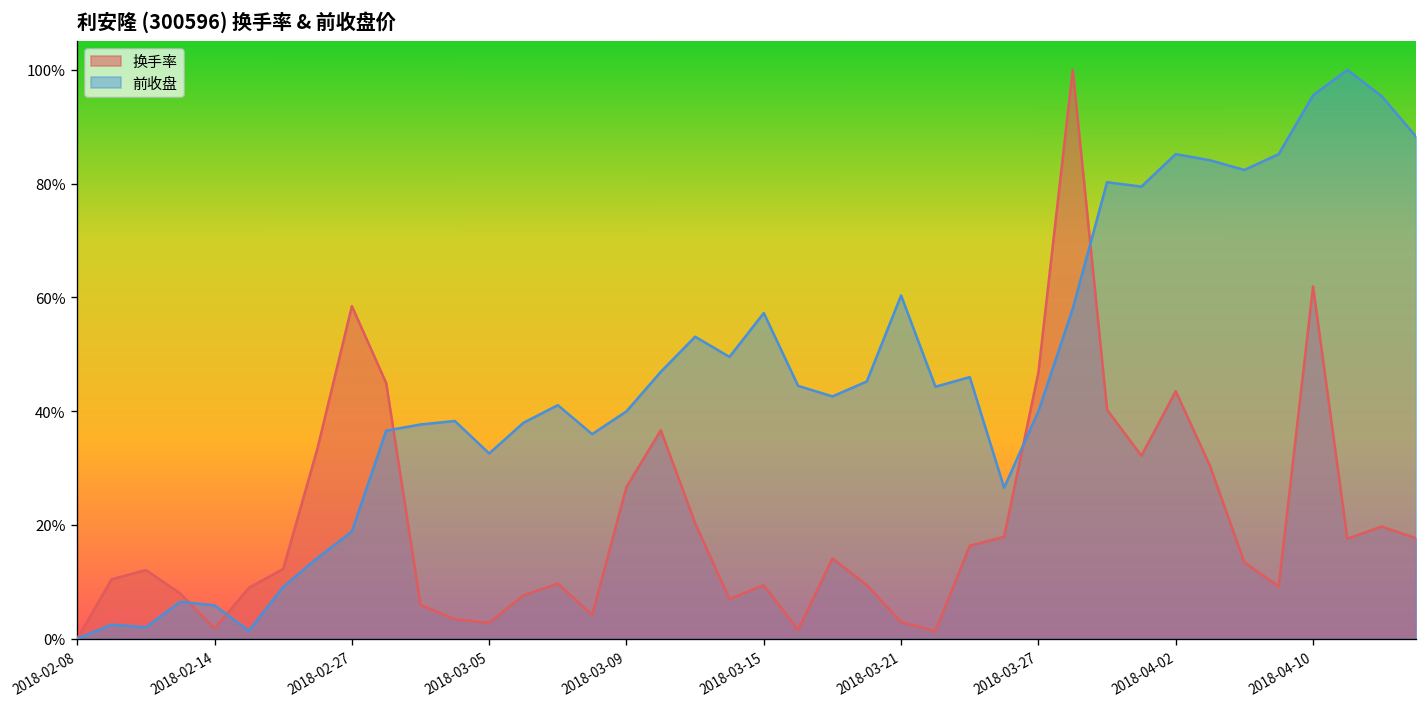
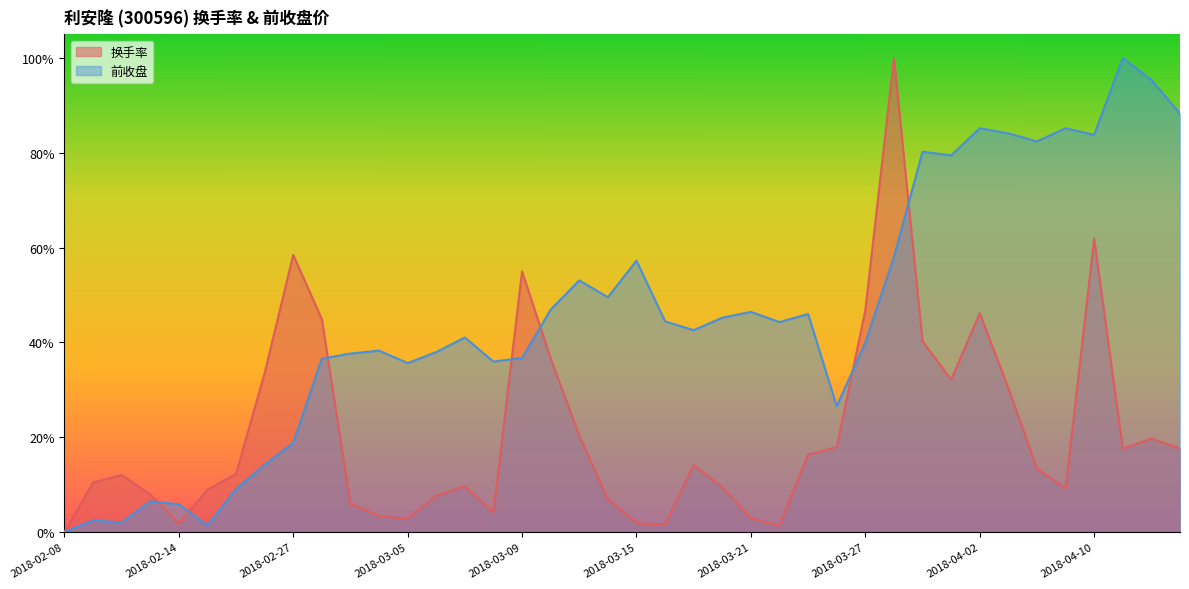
  {
    "换手率": {
      "2018-02-14": "2%",
      "2018-02-27": "58%",
      "2018-03-05": "3%",
-     "2018-03-09": "27%",
-     "2018-03-15": "9%",
+     "2018-03-09": "55%",
+     "2018-03-15": "2%",
      "2018-03-21": "3%",
      "2018-03-27": "47%",
-     "2018-04-02": "44%",
+     "2018-04-02": "46%",
      "2018-04-10": "62%"
    },
    "前收盘": {
      "2018-02-14": "6%",
      "2018-02-27": "19%",
-     "2018-03-05": "33%",
-     "2018-03-09": "40%",
+     "2018-03-05": "36%",
+     "2018-03-09": "37%",
      "2018-03-15": "57%",
-     "2018-03-21": "60%",
+     "2018-03-21": "46%",
      "2018-03-27": "40%",
      "2018-04-02": "85%",
-     "2018-04-10": "96%"
+     "2018-04-10": "84%"
    }
  }
